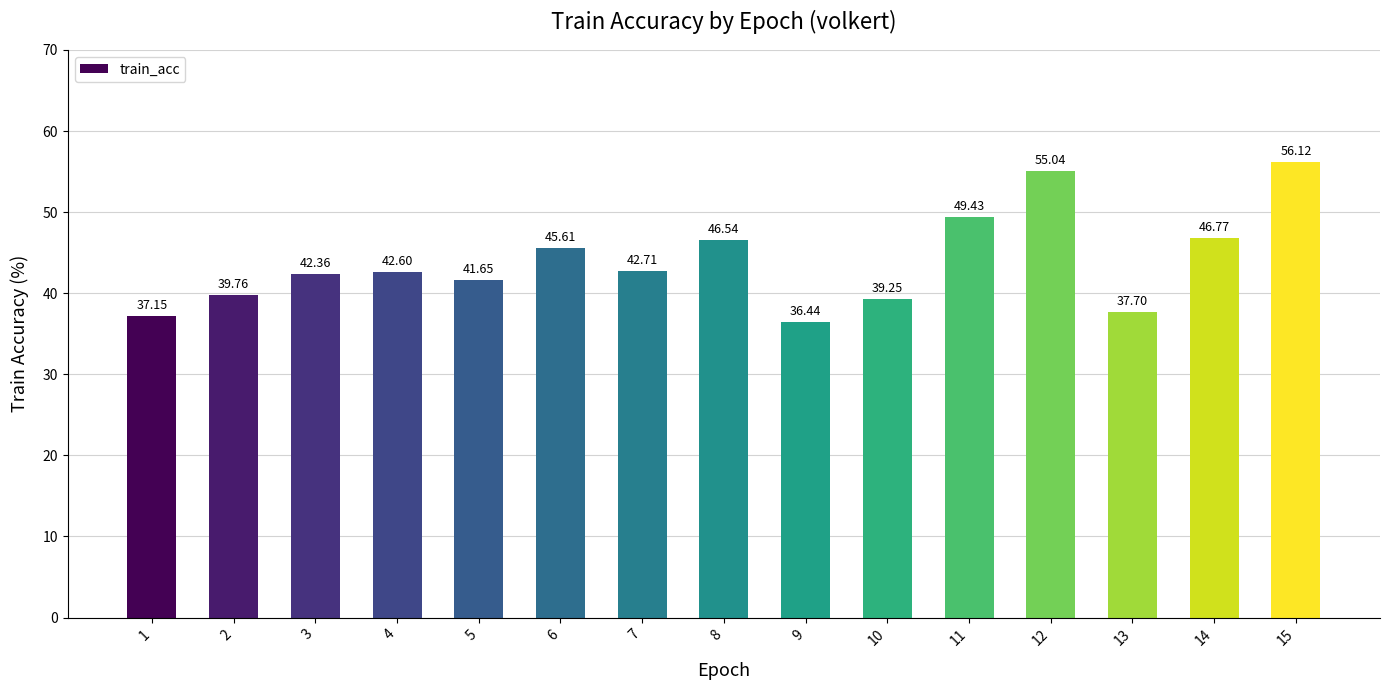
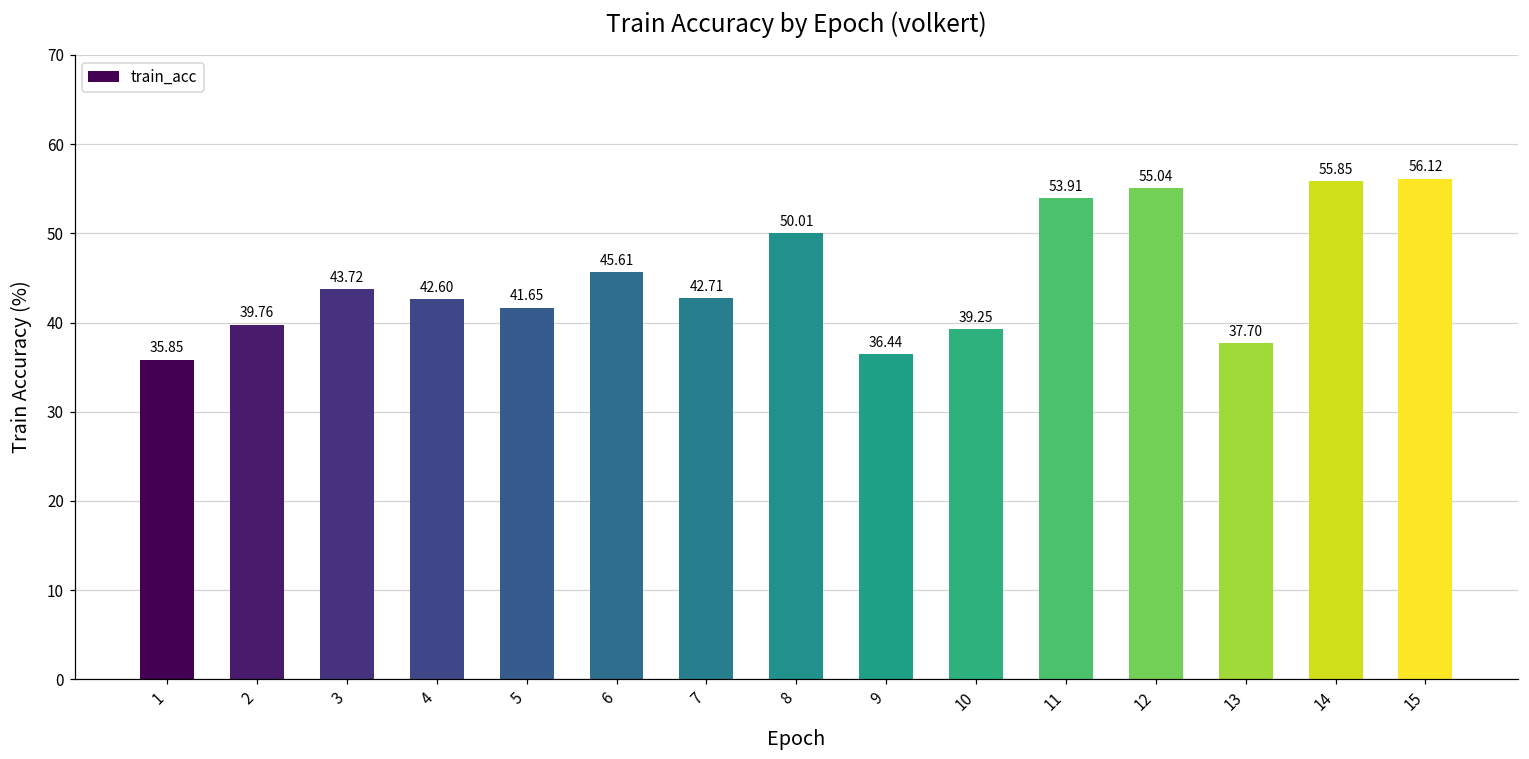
  {
-   "1": 37.15,
+   "1": 35.85,
    "2": 39.76,
-   "3": 42.36,
+   "3": 43.72,
    "4": 42.60,
    "5": 41.65,
    "6": 45.61,
    "7": 42.71,
-   "8": 46.54,
+   "8": 50.01,
    "9": 36.44,
    "10": 39.25,
-   "11": 49.43,
+   "11": 53.91,
    "12": 55.04,
    "13": 37.70,
-   "14": 46.77,
+   "14": 55.85,
    "15": 56.12
  }
